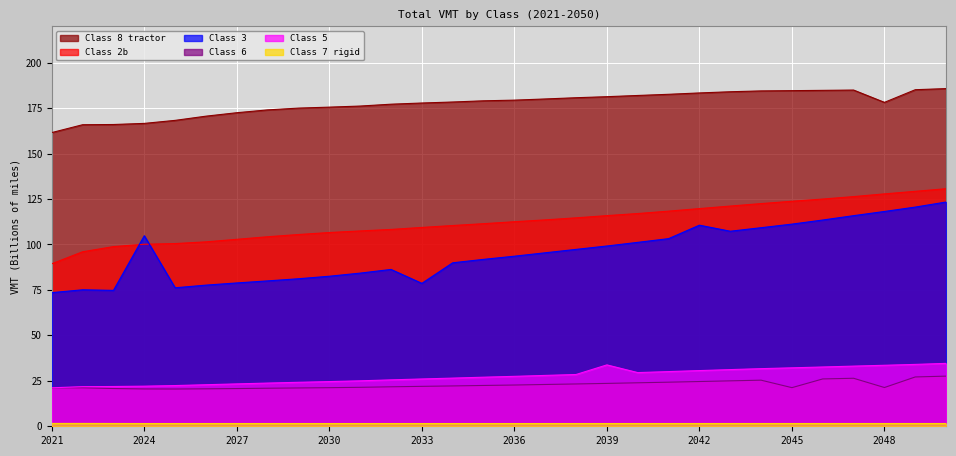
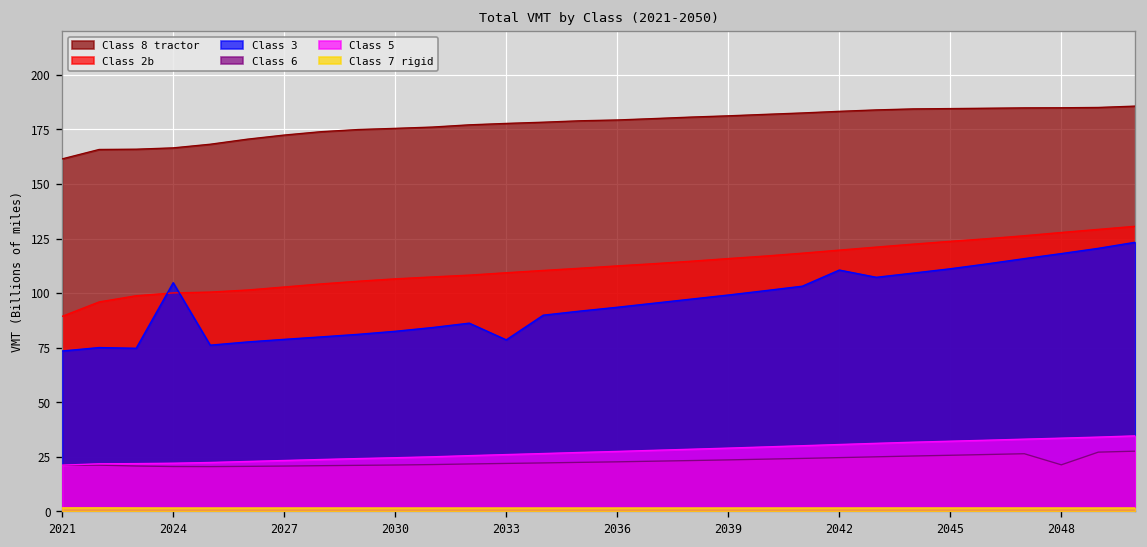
  {
    "Class 8 tractor": {
      "2021": 162,
      "2024": 167,
      "2027": 172,
      "2030": 176,
      "2033": 178,
      "2036": 179,
      "2039": 181,
      "2042": 183,
      "2045": 185,
-     "2048": 178
+     "2048": 185
    },
    "Class 2b": {
      "2021": 89,
      "2024": 100,
      "2027": 103,
      "2030": 107,
      "2033": 109,
      "2036": 112,
      "2039": 116,
      "2042": 120,
      "2045": 124,
      "2048": 128
    },
    "Class 3": {
      "2021": 73,
      "2024": 105,
      "2027": 79,
      "2030": 83,
      "2033": 79,
      "2036": 94,
      "2039": 99,
      "2042": 111,
      "2045": 111,
      "2048": 118
    },
    "Class 6": {
      "2024": 21,
      "2027": 21,
      "2030": 21,
      "2033": 22,
      "2036": 23,
      "2039": 24,
      "2042": 25,
-     "2045": 21,
+     "2045": 26,
      "2048": 21
    },
    "Class 5": {
      "2024": 22,
      "2027": 23,
      "2030": 25,
      "2033": 26,
      "2036": 27,
-     "2039": 34,
+     "2039": 29,
      "2042": 31,
      "2045": 32,
      "2048": 34
    },
    "Class 7 rigid": {
      "2021": 2,
      "2024": 2,
      "2027": 2,
      "2030": 2,
      "2033": 2,
      "2036": 2,
      "2039": 2,
      "2042": 2,
      "2045": 2,
      "2048": 2
    }
  }
